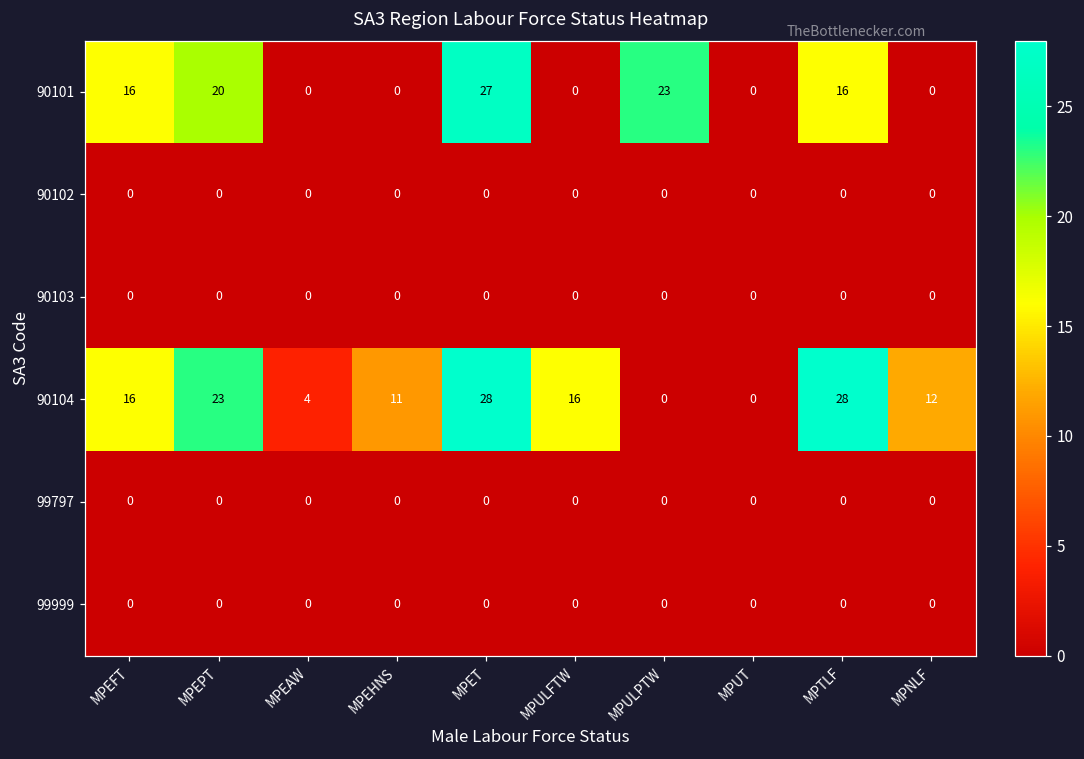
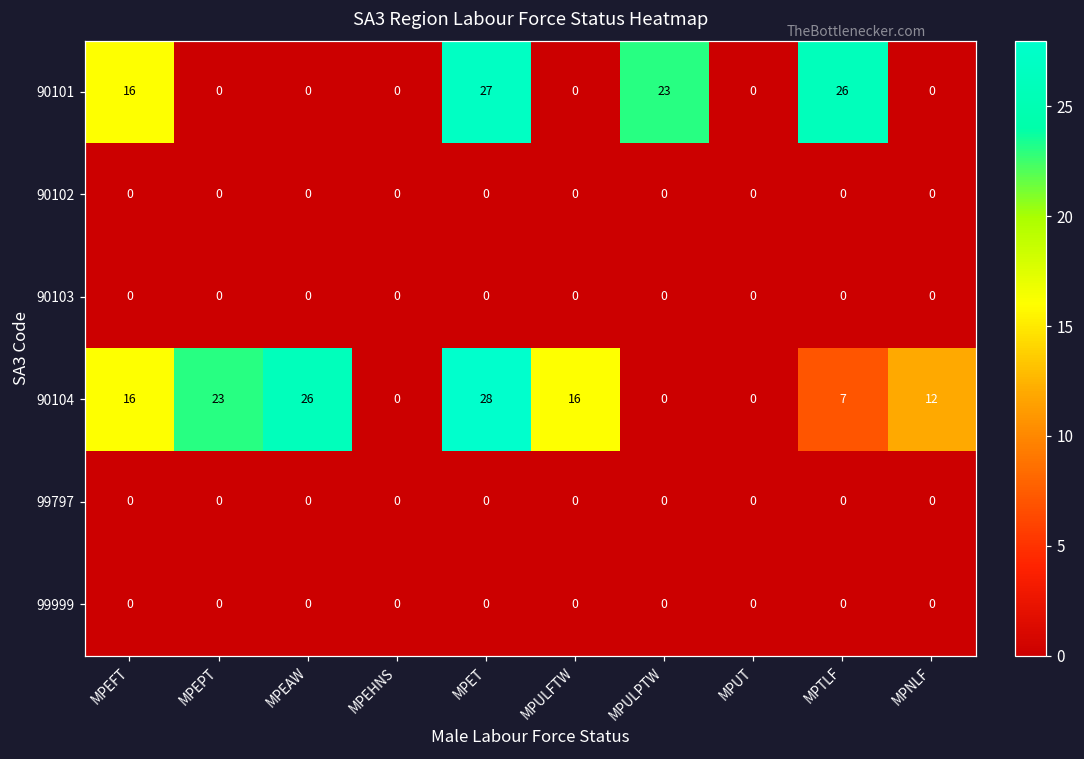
  {
    "90101": {
      "MPEFT": 16,
-     "MPEPT": 20,
+     "MPEPT": 0,
      "MPEAW": 0,
      "MPEHNS": 0,
      "MPET": 27,
      "MPULFTW": 0,
      "MPULPTW": 23,
      "MPUT": 0,
-     "MPTLF": 16,
+     "MPTLF": 26,
      "MPNLF": 0
    },
    "90102": {
      "MPEFT": 0,
      "MPEPT": 0,
      "MPEAW": 0,
      "MPEHNS": 0,
      "MPET": 0,
      "MPULFTW": 0,
      "MPULPTW": 0,
      "MPUT": 0,
      "MPTLF": 0,
      "MPNLF": 0
    },
    "90103": {
      "MPEFT": 0,
      "MPEPT": 0,
      "MPEAW": 0,
      "MPEHNS": 0,
      "MPET": 0,
      "MPULFTW": 0,
      "MPULPTW": 0,
      "MPUT": 0,
      "MPTLF": 0,
      "MPNLF": 0
    },
    "90104": {
      "MPEFT": 16,
      "MPEPT": 23,
-     "MPEAW": 4,
-     "MPEHNS": 11,
+     "MPEAW": 26,
+     "MPEHNS": 0,
      "MPET": 28,
      "MPULFTW": 16,
      "MPULPTW": 0,
      "MPUT": 0,
-     "MPTLF": 28,
+     "MPTLF": 7,
      "MPNLF": 12
    },
    "99797": {
      "MPEFT": 0,
      "MPEPT": 0,
      "MPEAW": 0,
      "MPEHNS": 0,
      "MPET": 0,
      "MPULFTW": 0,
      "MPULPTW": 0,
      "MPUT": 0,
      "MPTLF": 0,
      "MPNLF": 0
    },
    "99999": {
      "MPEFT": 0,
      "MPEPT": 0,
      "MPEAW": 0,
      "MPEHNS": 0,
      "MPET": 0,
      "MPULFTW": 0,
      "MPULPTW": 0,
      "MPUT": 0,
      "MPTLF": 0,
      "MPNLF": 0
    }
  }
